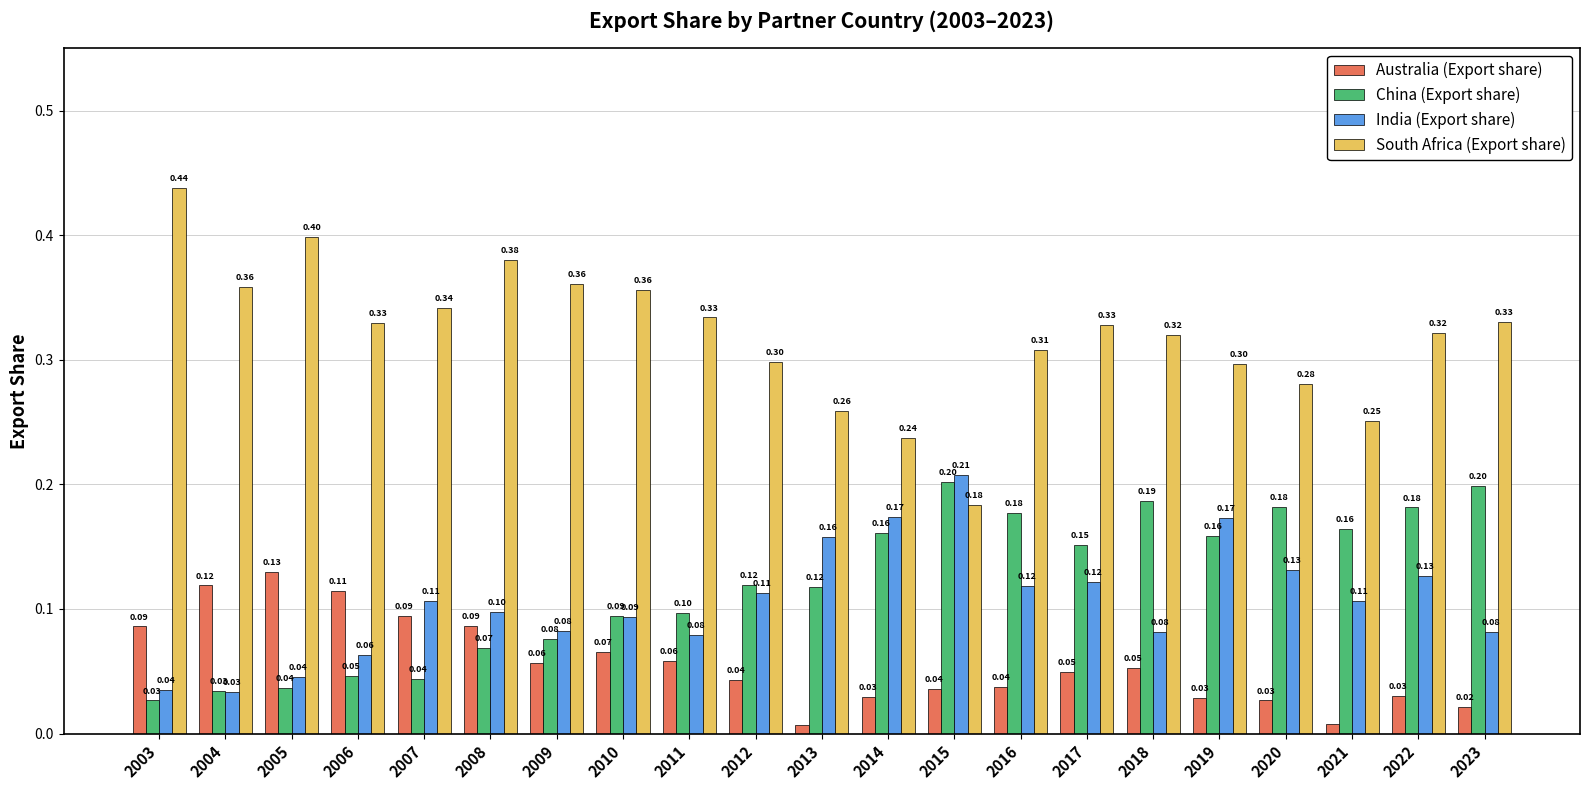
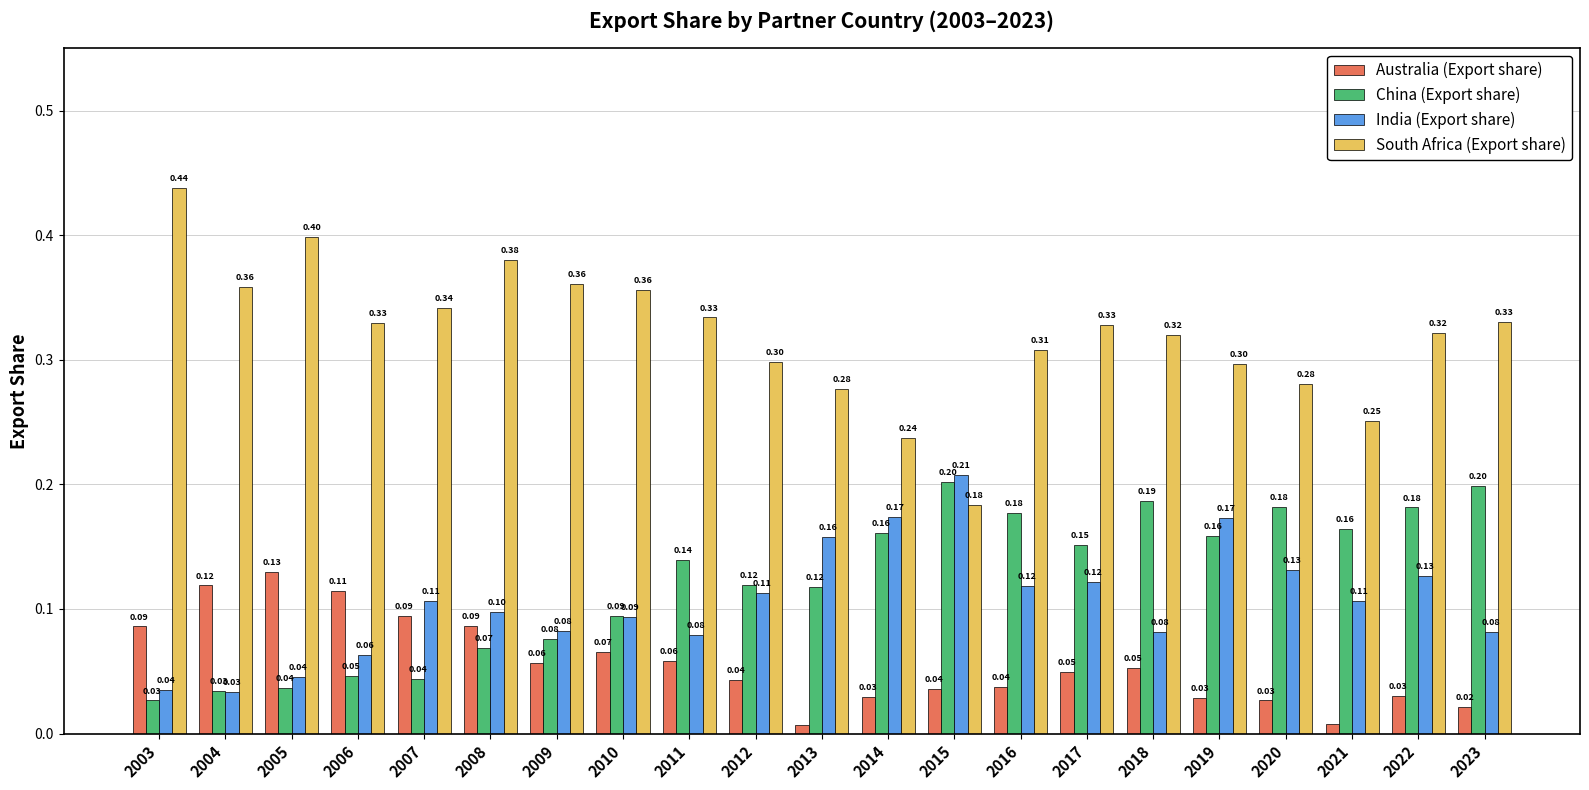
  {
    "Australia (Export share)": {
      "2003": 0.09,
      "2004": 0.12,
      "2005": 0.13,
      "2006": 0.11,
      "2007": 0.09,
      "2008": 0.09,
      "2009": 0.06,
      "2010": 0.07,
      "2011": 0.06,
      "2012": 0.04,
      "2014": 0.03,
      "2015": 0.04,
      "2016": 0.04,
      "2017": 0.05,
      "2018": 0.05,
      "2019": 0.03,
      "2020": 0.03,
      "2022": 0.03,
      "2023": 0.02
    },
    "China (Export share)": {
      "2003": 0.03,
      "2006": 0.05,
      "2007": 0.04,
      "2008": 0.07,
-     "2011": 0.10,
+     "2011": 0.14,
      "2012": 0.12,
      "2013": 0.12,
      "2014": 0.16,
      "2015": 0.20,
      "2016": 0.18,
      "2017": 0.15,
      "2018": 0.19,
      "2019": 0.16,
      "2020": 0.18,
      "2021": 0.16,
      "2022": 0.18,
      "2023": 0.20
    },
    "India (Export share)": {
      "2003": 0.04,
      "2005": 0.04,
      "2006": 0.06,
      "2007": 0.11,
      "2008": 0.10,
      "2009": 0.08,
      "2011": 0.08,
      "2012": 0.11,
      "2013": 0.16,
      "2014": 0.17,
      "2015": 0.21,
      "2016": 0.12,
      "2017": 0.12,
      "2018": 0.08,
      "2019": 0.17,
      "2020": 0.13,
      "2021": 0.11,
      "2022": 0.13,
      "2023": 0.08
    },
    "South Africa (Export share)": {
      "2003": 0.44,
      "2004": 0.36,
      "2005": 0.40,
      "2006": 0.33,
      "2007": 0.34,
      "2008": 0.38,
      "2009": 0.36,
      "2010": 0.36,
      "2011": 0.33,
      "2012": 0.30,
-     "2013": 0.26,
+     "2013": 0.28,
      "2014": 0.24,
      "2015": 0.18,
      "2016": 0.31,
      "2017": 0.33,
      "2018": 0.32,
      "2019": 0.30,
      "2020": 0.28,
      "2021": 0.25,
      "2022": 0.32,
      "2023": 0.33
    }
  }
